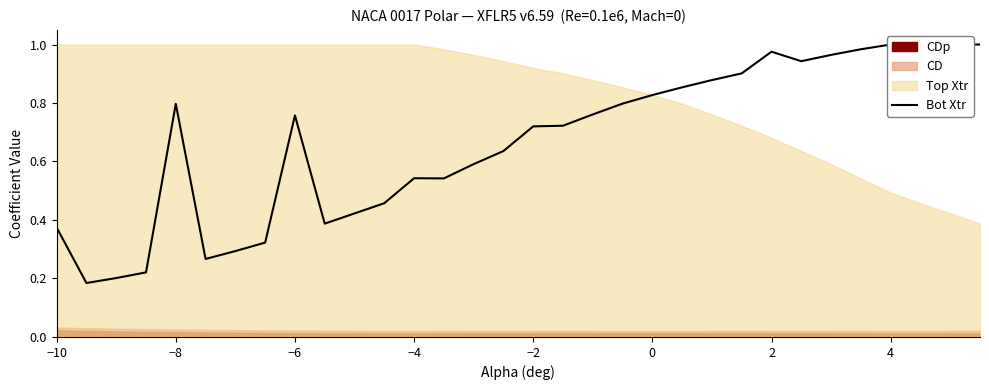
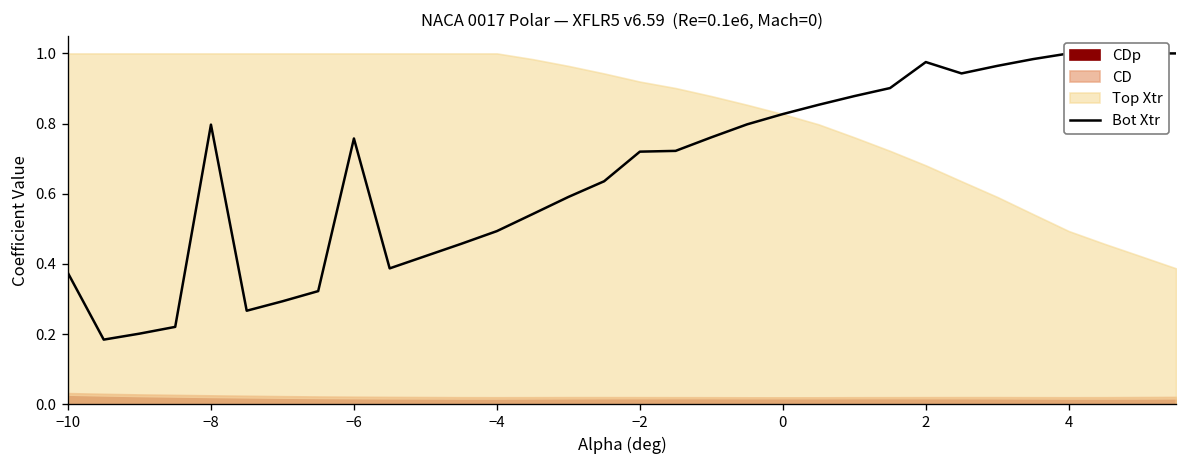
  {
    "Bot Xtr": {
      "−10": 0.37,
      "−8": 0.80,
      "−6": 0.76,
-     "−4": 0.54,
+     "−4": 0.49,
      "−2": 0.72,
      "2": 0.98
    },
    "CDp": {
      "−10": 0.02,
      "−8": 0.02
    }
  }
